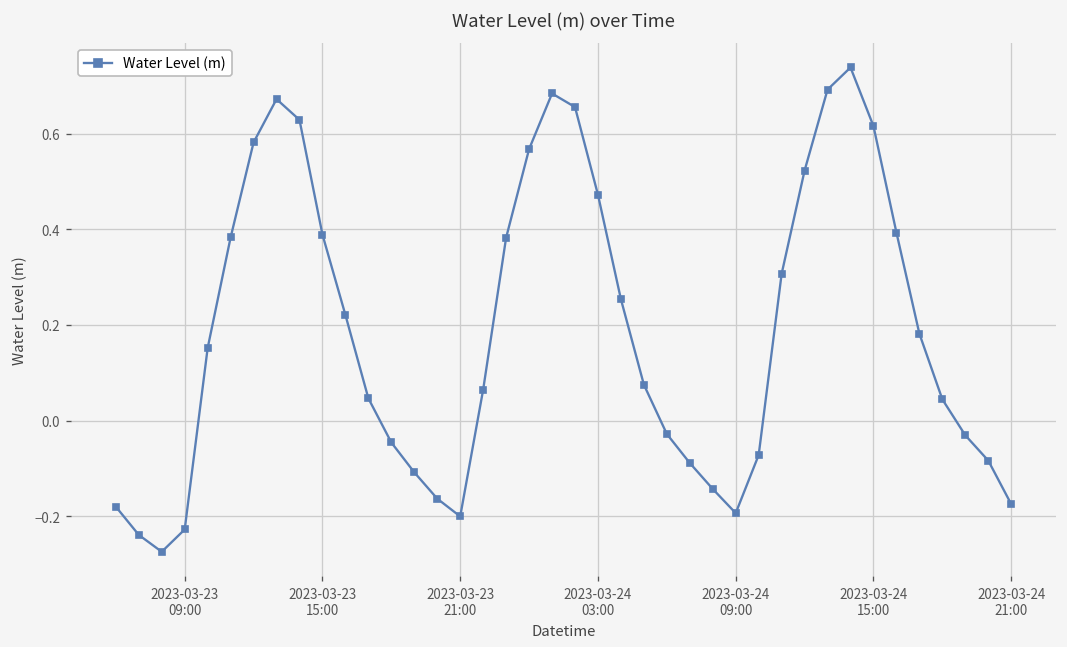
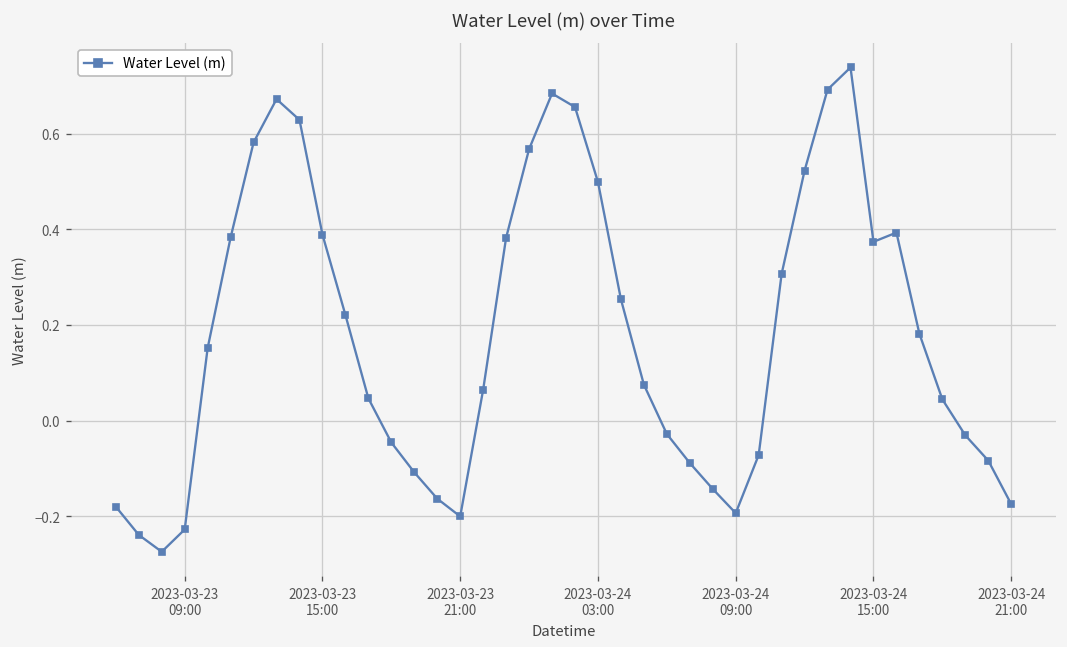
  {
    "2023-03-23 09:00": -0.23,
    "2023-03-23 15:00": 0.39,
    "2023-03-23 21:00": -0.20,
-   "2023-03-24 03:00": 0.47,
+   "2023-03-24 03:00": 0.50,
    "2023-03-24 09:00": -0.19,
-   "2023-03-24 15:00": 0.62,
+   "2023-03-24 15:00": 0.37,
    "2023-03-24 21:00": -0.17
  }
